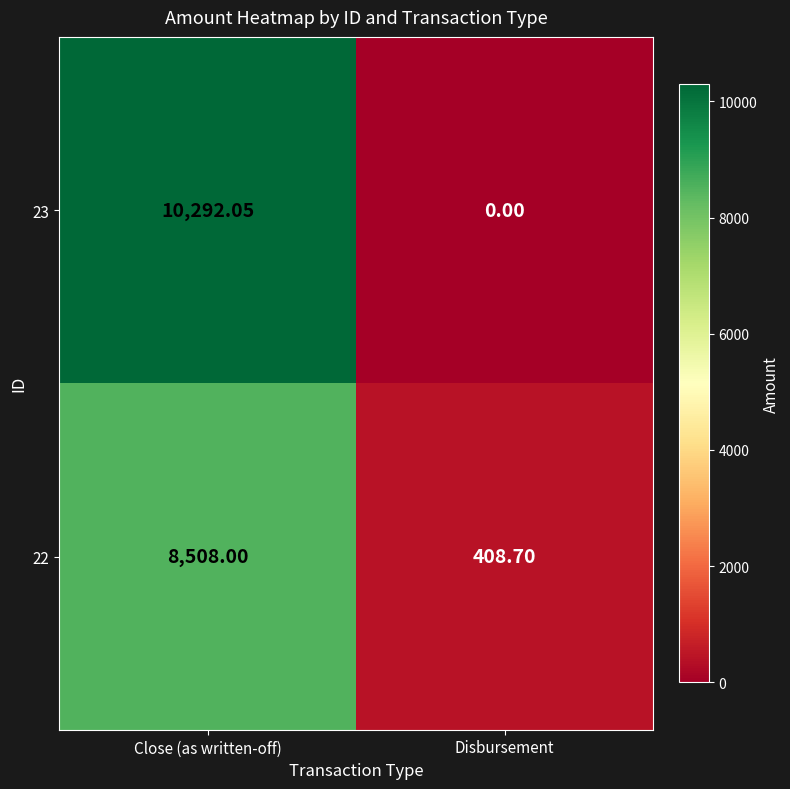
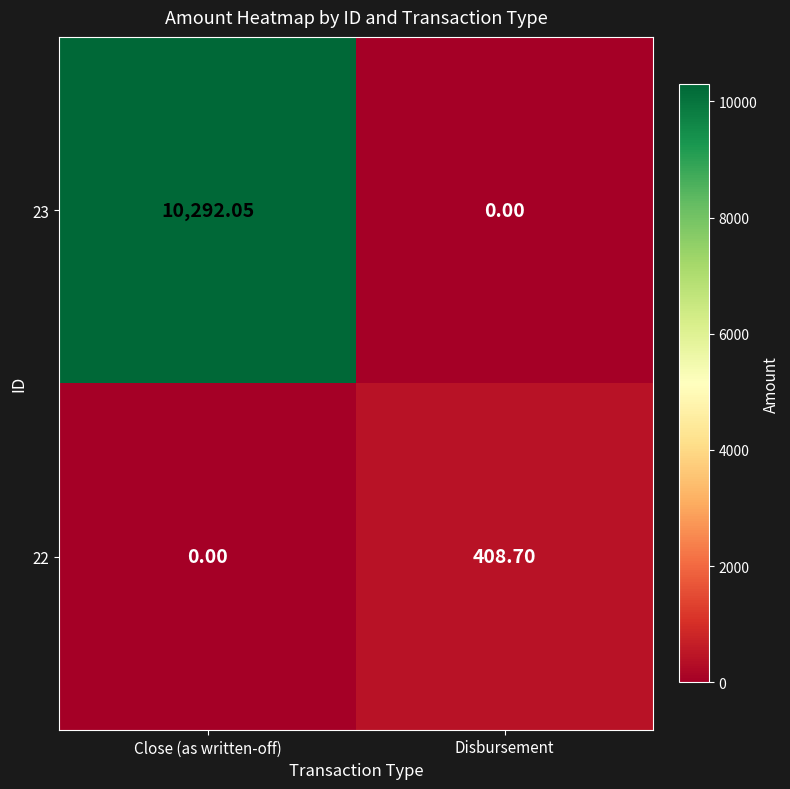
  {
    "23": {
      "Close (as written-off)": "10,292.05",
      "Disbursement": "0.00"
    },
    "22": {
-     "Close (as written-off)": "8,508.00",
+     "Close (as written-off)": "0.00",
      "Disbursement": "408.70"
    }
  }
